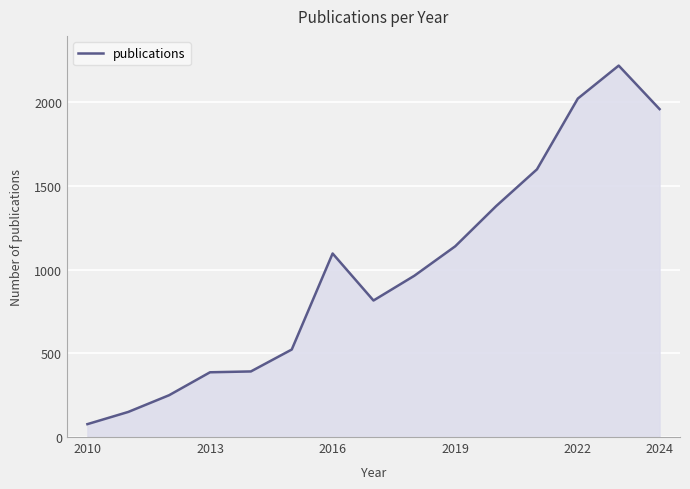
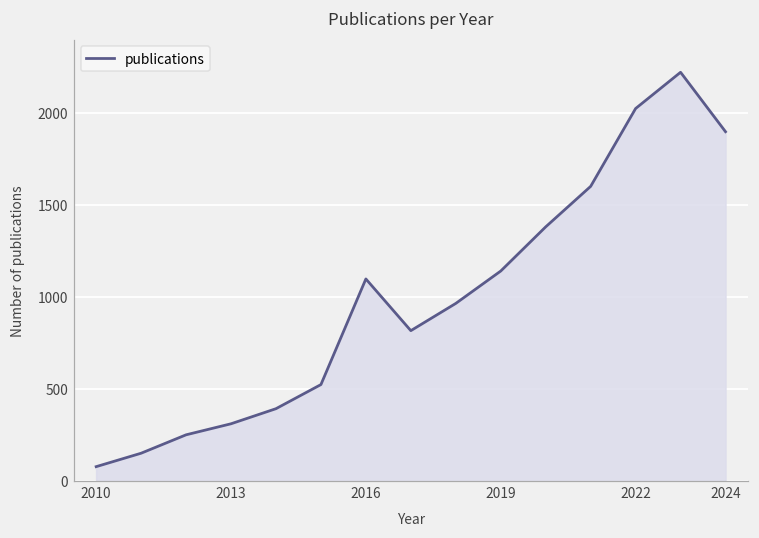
  {
    "2010": 80,
-   "2013": 390,
+   "2013": 310,
    "2016": 1100,
    "2019": 1140,
    "2022": 2020,
-   "2024": 1960
+   "2024": 1900
  }
